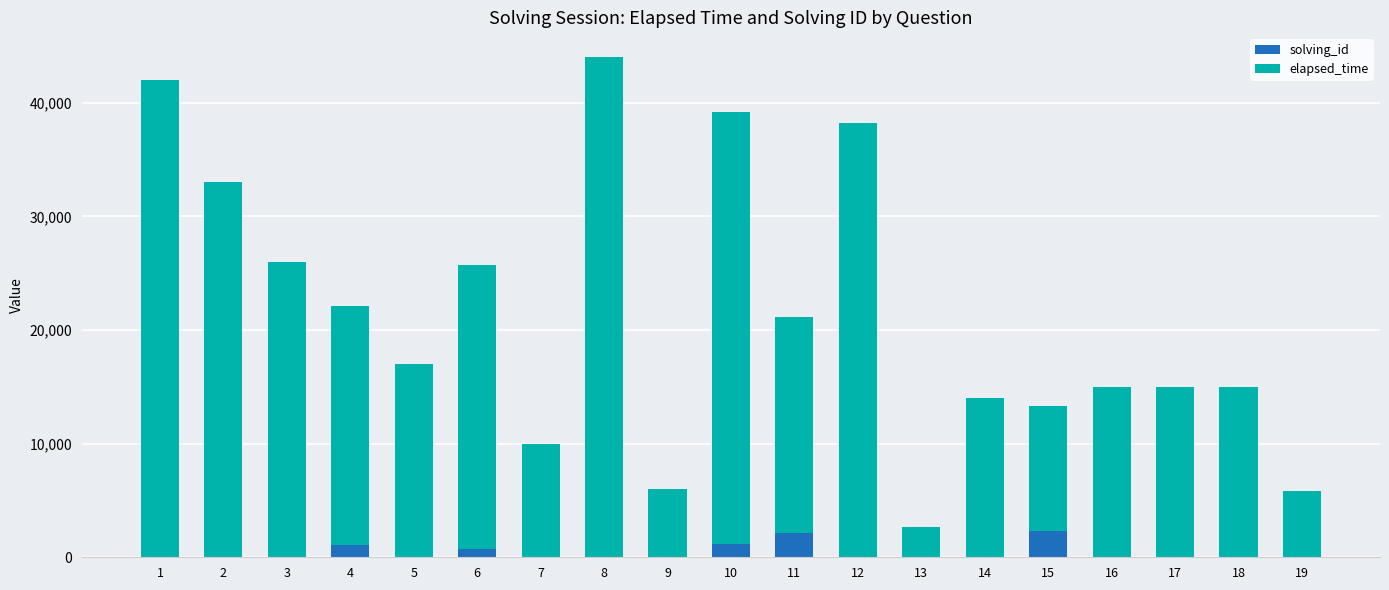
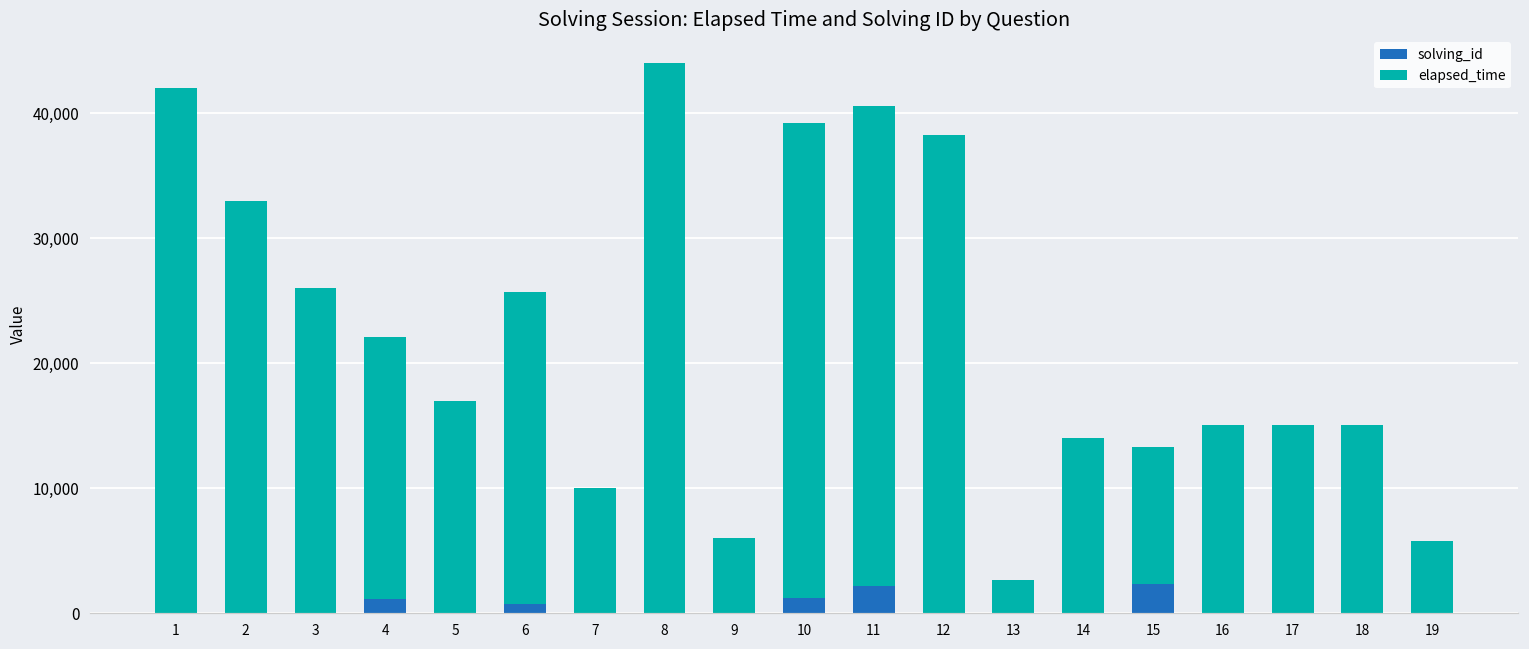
  {
    "solving_id": {
      "4": "1,100",
      "6": "700",
      "10": "1,200",
      "11": "2,100",
      "15": "2,300"
    },
    "elapsed_time": {
      "1": "42,000",
      "2": "33,000",
      "3": "26,000",
      "4": "21,000",
      "5": "17,000",
      "6": "25,000",
      "7": "10,000",
      "8": "44,000",
      "9": "6,000",
      "10": "38,000",
-     "11": "19,000",
+     "11": "38,400",
      "12": "38,200",
      "13": "2,700",
      "14": "14,000",
      "15": "11,000",
      "16": "15,000",
      "17": "15,000",
      "18": "15,000",
      "19": "5,800"
    }
  }
